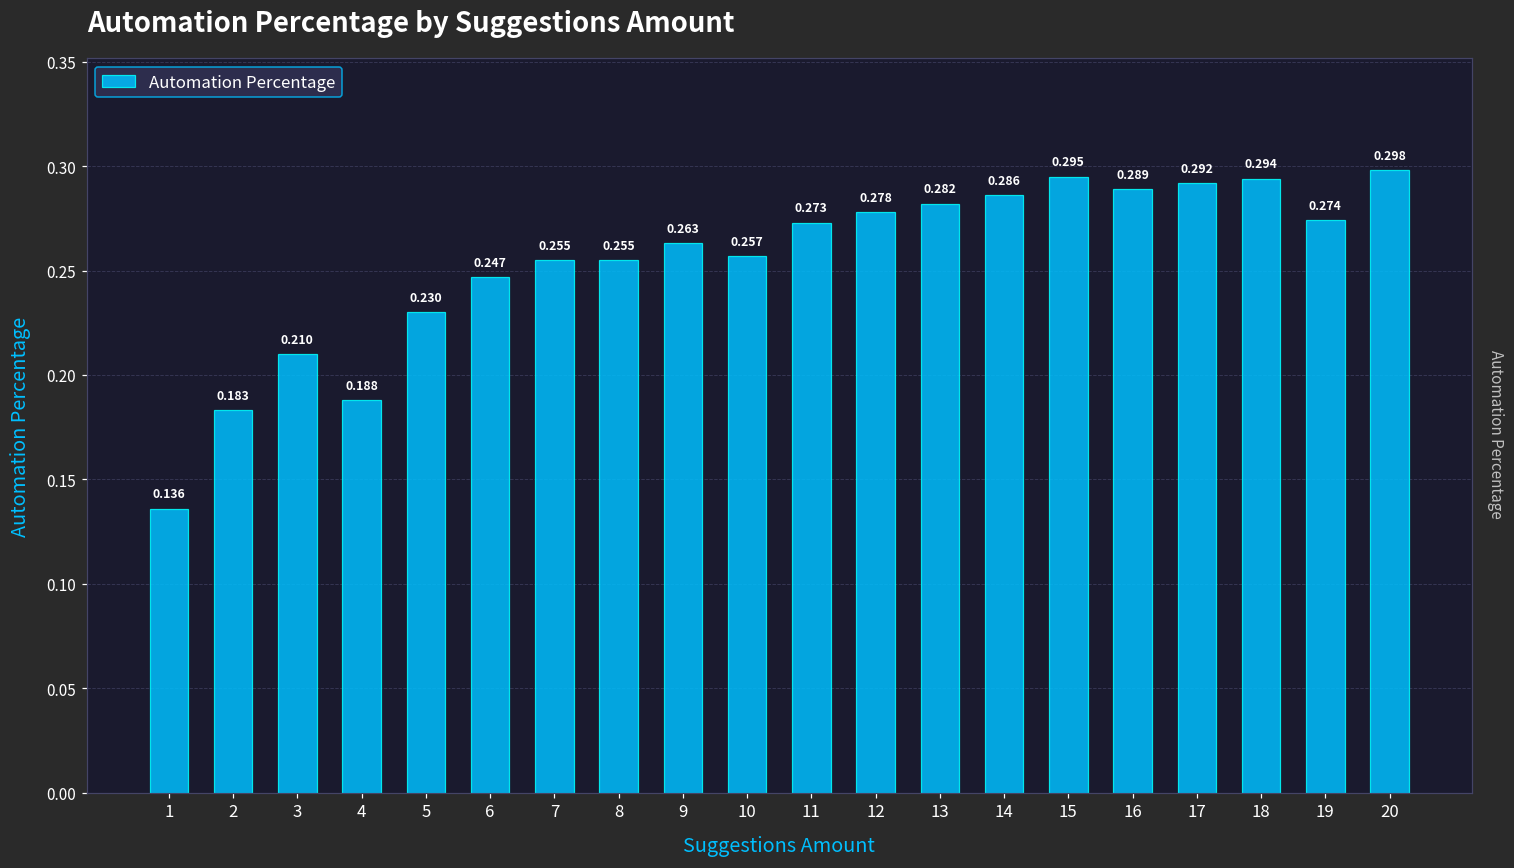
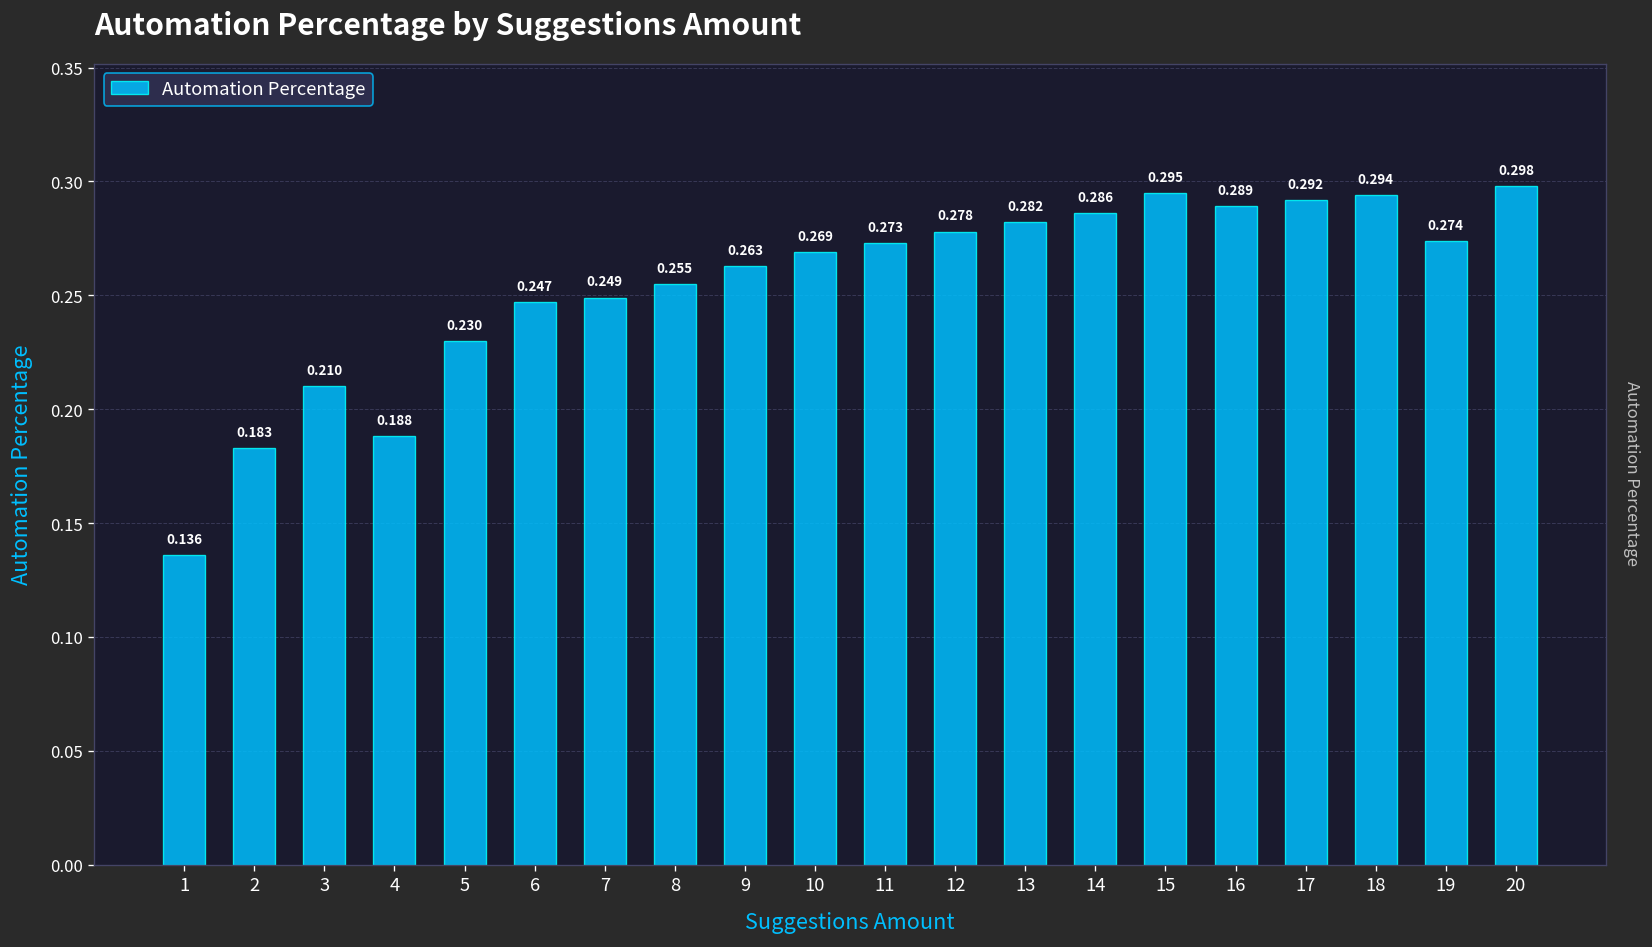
  {
    "1": 0.136,
    "2": 0.183,
    "3": 0.210,
    "4": 0.188,
    "5": 0.230,
    "6": 0.247,
-   "7": 0.255,
+   "7": 0.249,
    "8": 0.255,
    "9": 0.263,
-   "10": 0.257,
+   "10": 0.269,
    "11": 0.273,
    "12": 0.278,
    "13": 0.282,
    "14": 0.286,
    "15": 0.295,
    "16": 0.289,
    "17": 0.292,
    "18": 0.294,
    "19": 0.274,
    "20": 0.298
  }
